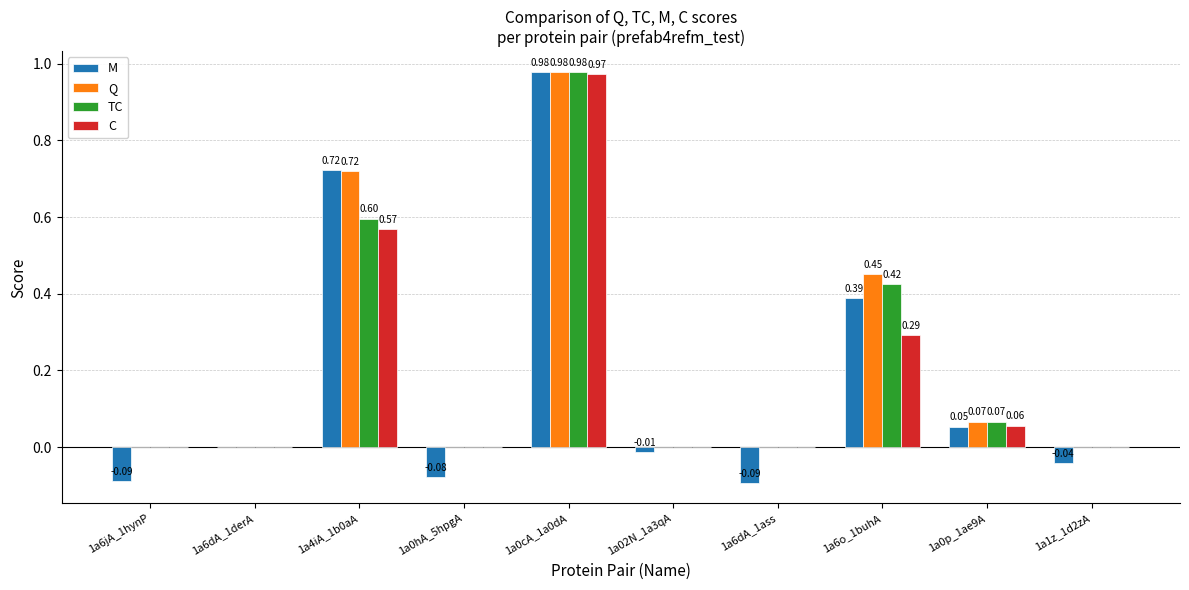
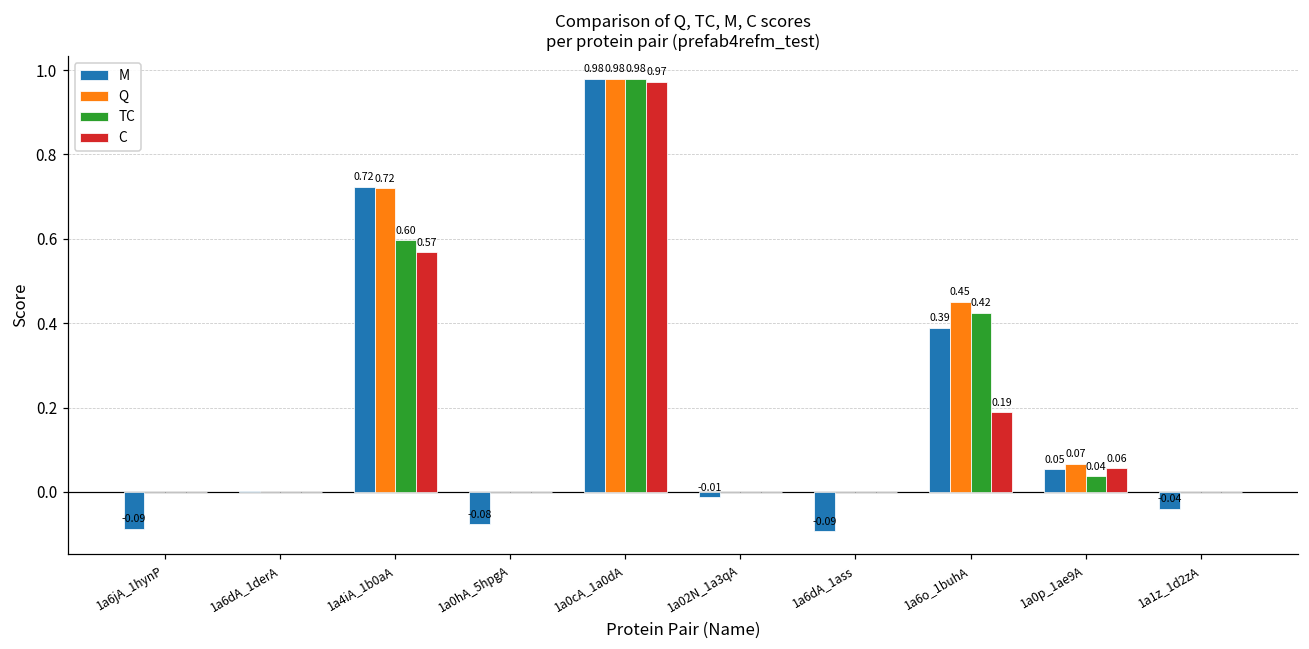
  {
    "M": {
      "1a6jA_1hynP": -0.09,
      "1a4iA_1b0aA": 0.72,
      "1a0hA_5hpgA": -0.08,
      "1a0cA_1a0dA": 0.98,
      "1a02N_1a3qA": -0.01,
      "1a6dA_1ass": -0.09,
      "1a6o_1buhA": 0.39,
      "1a0p_1ae9A": 0.05,
      "1a1z_1d2zA": -0.04
    },
    "Q": {
      "1a4iA_1b0aA": 0.72,
      "1a0cA_1a0dA": 0.98,
      "1a6o_1buhA": 0.45,
      "1a0p_1ae9A": 0.07
    },
    "TC": {
      "1a4iA_1b0aA": 0.60,
      "1a0cA_1a0dA": 0.98,
      "1a6o_1buhA": 0.42,
-     "1a0p_1ae9A": 0.07
+     "1a0p_1ae9A": 0.04
    },
    "C": {
      "1a4iA_1b0aA": 0.57,
      "1a0cA_1a0dA": 0.97,
-     "1a6o_1buhA": 0.29,
+     "1a6o_1buhA": 0.19,
      "1a0p_1ae9A": 0.06
    }
  }
